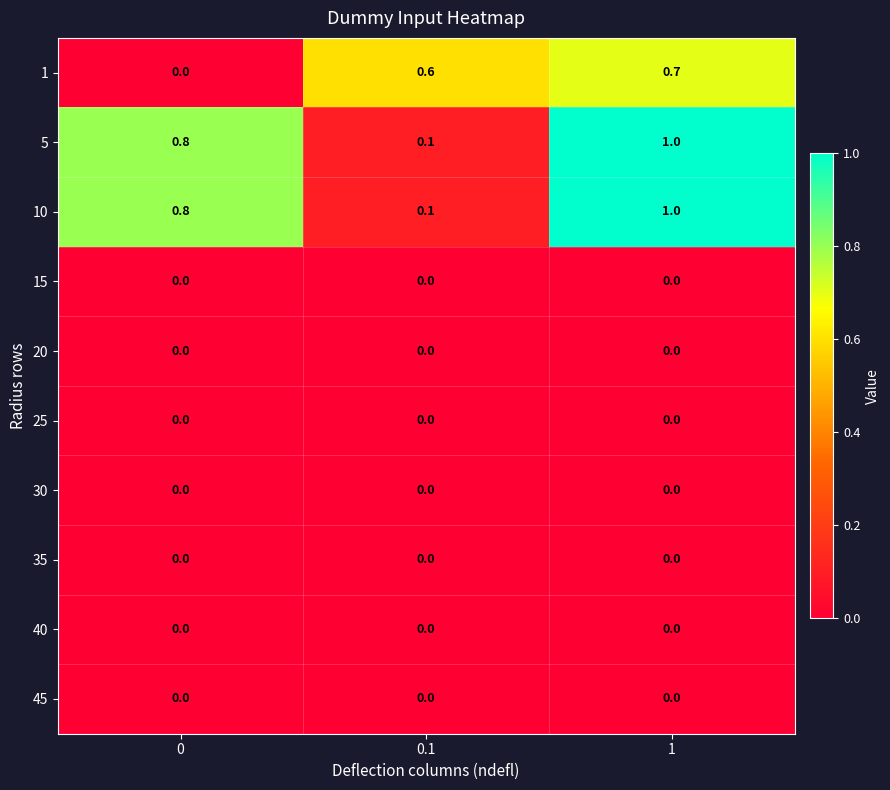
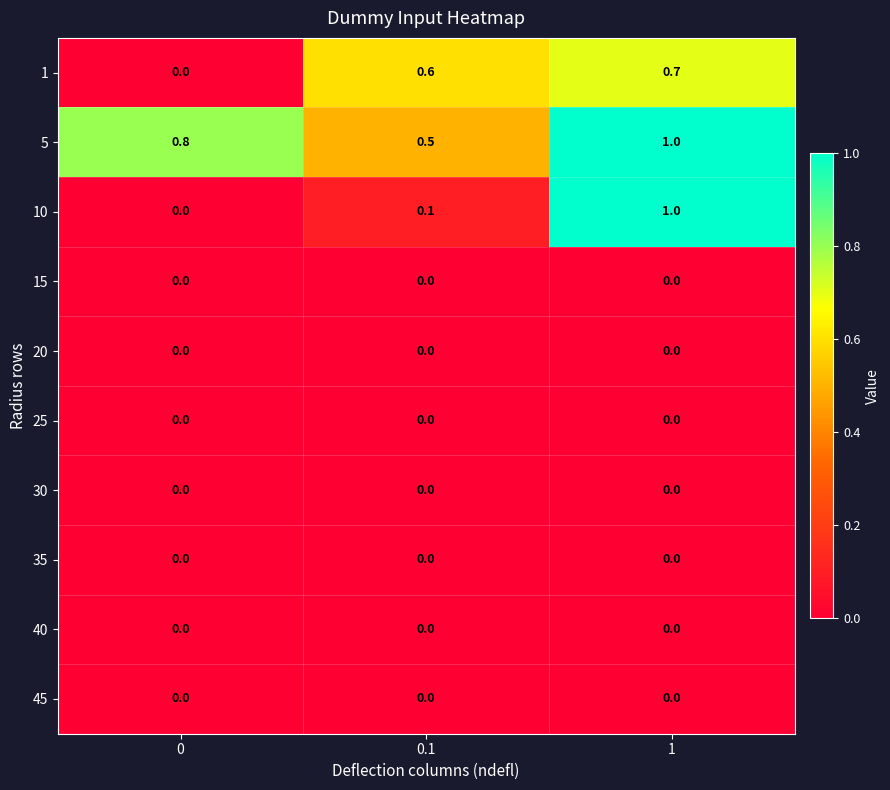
  {
    "1": {
      "0": 0.0,
      "0.1": 0.6,
      "1": 0.7
    },
    "5": {
      "0": 0.8,
-     "0.1": 0.1,
+     "0.1": 0.5,
      "1": 1.0
    },
    "10": {
-     "0": 0.8,
+     "0": 0.0,
      "0.1": 0.1,
      "1": 1.0
    },
    "15": {
      "0": 0.0,
      "0.1": 0.0,
      "1": 0.0
    },
    "20": {
      "0": 0.0,
      "0.1": 0.0,
      "1": 0.0
    },
    "25": {
      "0": 0.0,
      "0.1": 0.0,
      "1": 0.0
    },
    "30": {
      "0": 0.0,
      "0.1": 0.0,
      "1": 0.0
    },
    "35": {
      "0": 0.0,
      "0.1": 0.0,
      "1": 0.0
    },
    "40": {
      "0": 0.0,
      "0.1": 0.0,
      "1": 0.0
    },
    "45": {
      "0": 0.0,
      "0.1": 0.0,
      "1": 0.0
    }
  }
